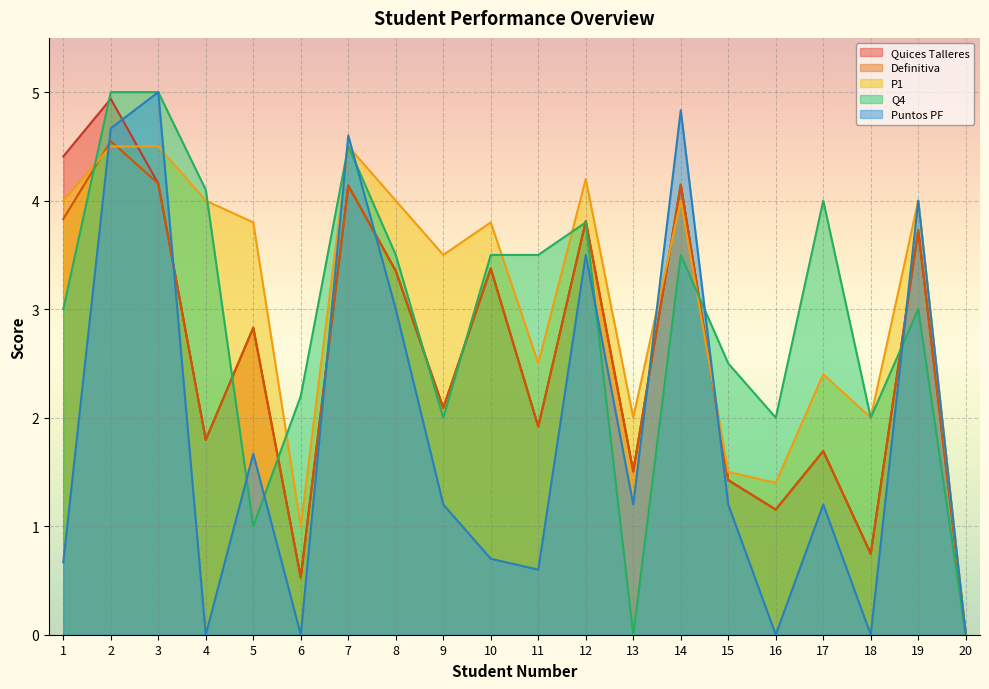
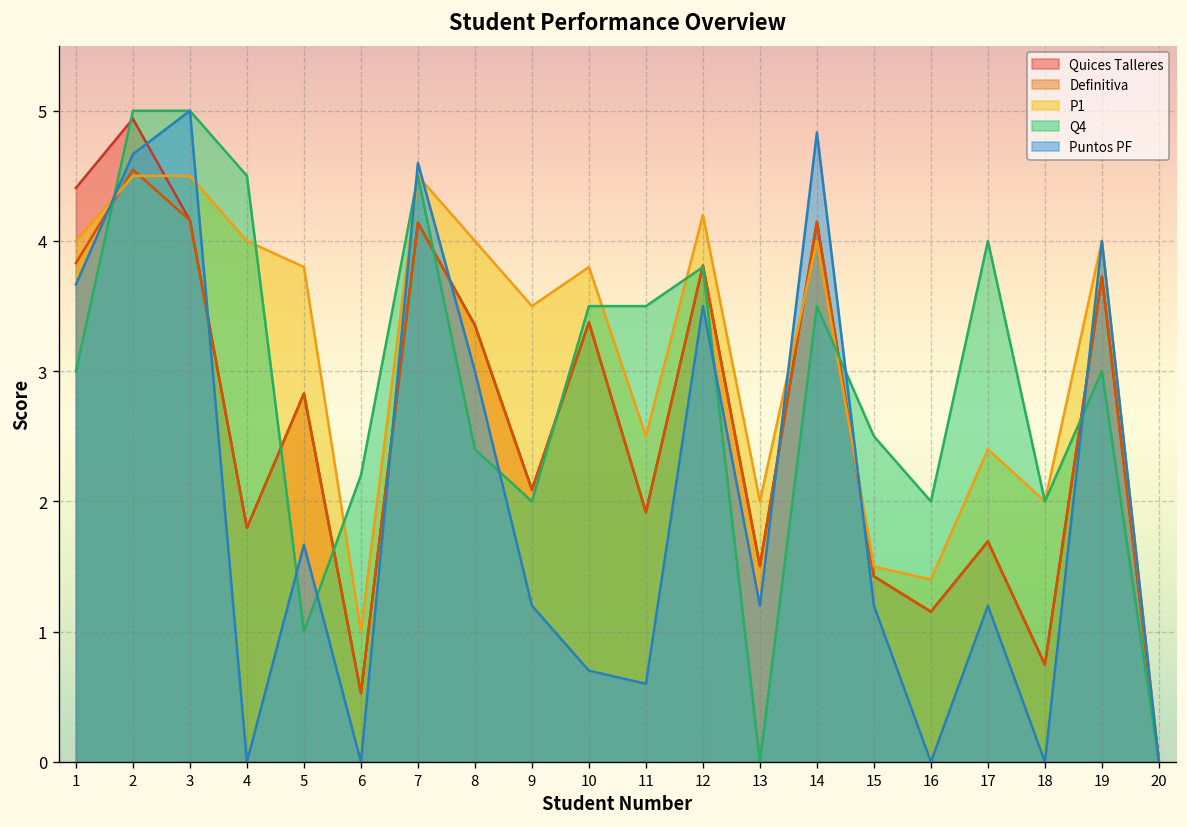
  {
    "Q4": {
      "1": 3.0,
      "2": 5.0,
-     "4": 4.1,
+     "4": 4.5,
      "5": 1.0,
      "6": 2.2,
-     "8": 3.5,
+     "8": 2.4,
      "9": 2.0,
      "10": 3.5,
      "11": 3.5,
      "13": 0.0,
      "14": 3.5,
      "15": 2.5,
      "16": 2.0,
      "17": 4.0,
      "19": 3.0
    },
    "Puntos PF": {
-     "1": 0.67,
+     "1": 3.67,
      "2": 4.67,
      "4": 0.00,
      "5": 1.67,
      "6": 0.00,
      "7": 4.60,
      "8": 3.00,
      "9": 1.20,
      "10": 0.70,
      "11": 0.60,
      "12": 3.50,
      "13": 1.20,
      "14": 4.83,
      "15": 1.20,
      "16": 0.00,
      "17": 1.20,
      "18": 0.00
    }
  }
